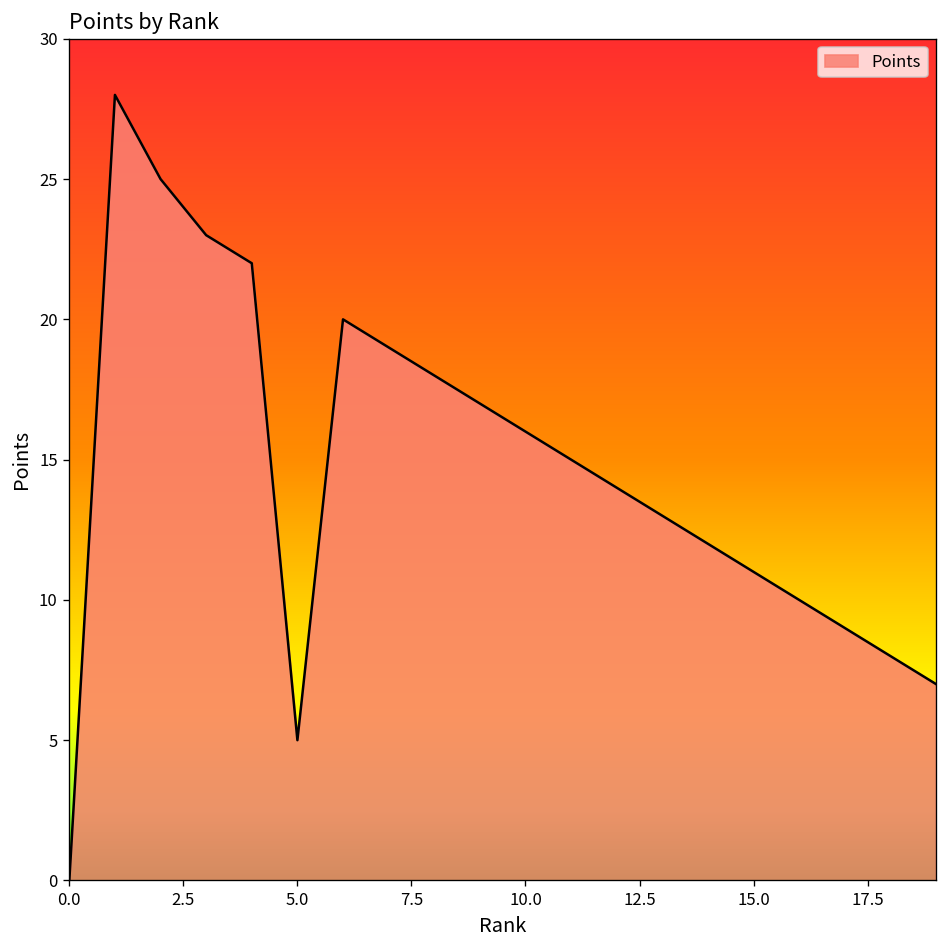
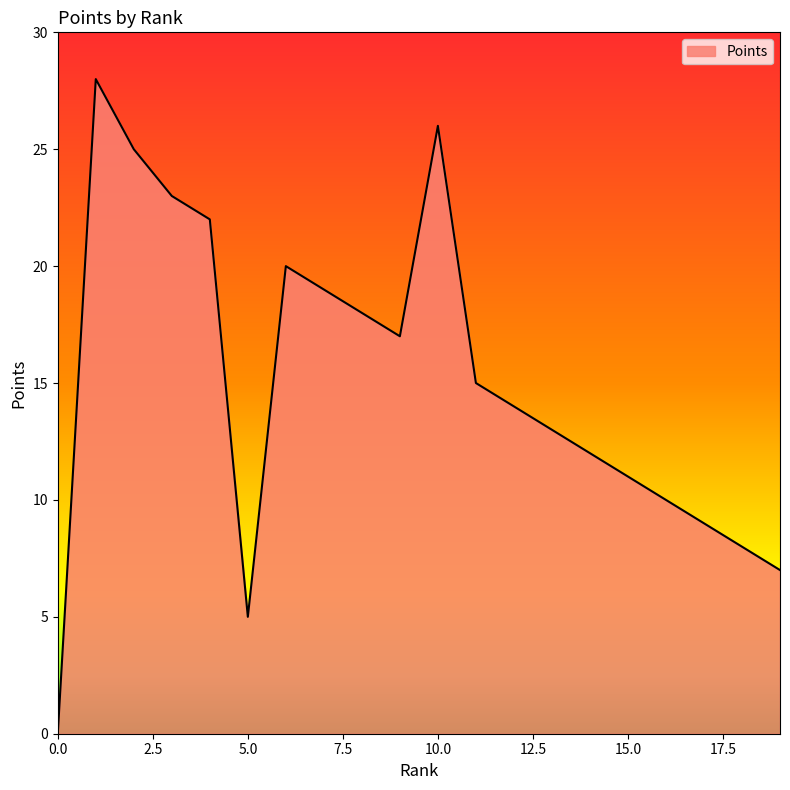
  {
    "0.0": 0,
    "5.0": 5,
-   "10.0": 16,
+   "10.0": 26,
    "15.0": 11
  }
